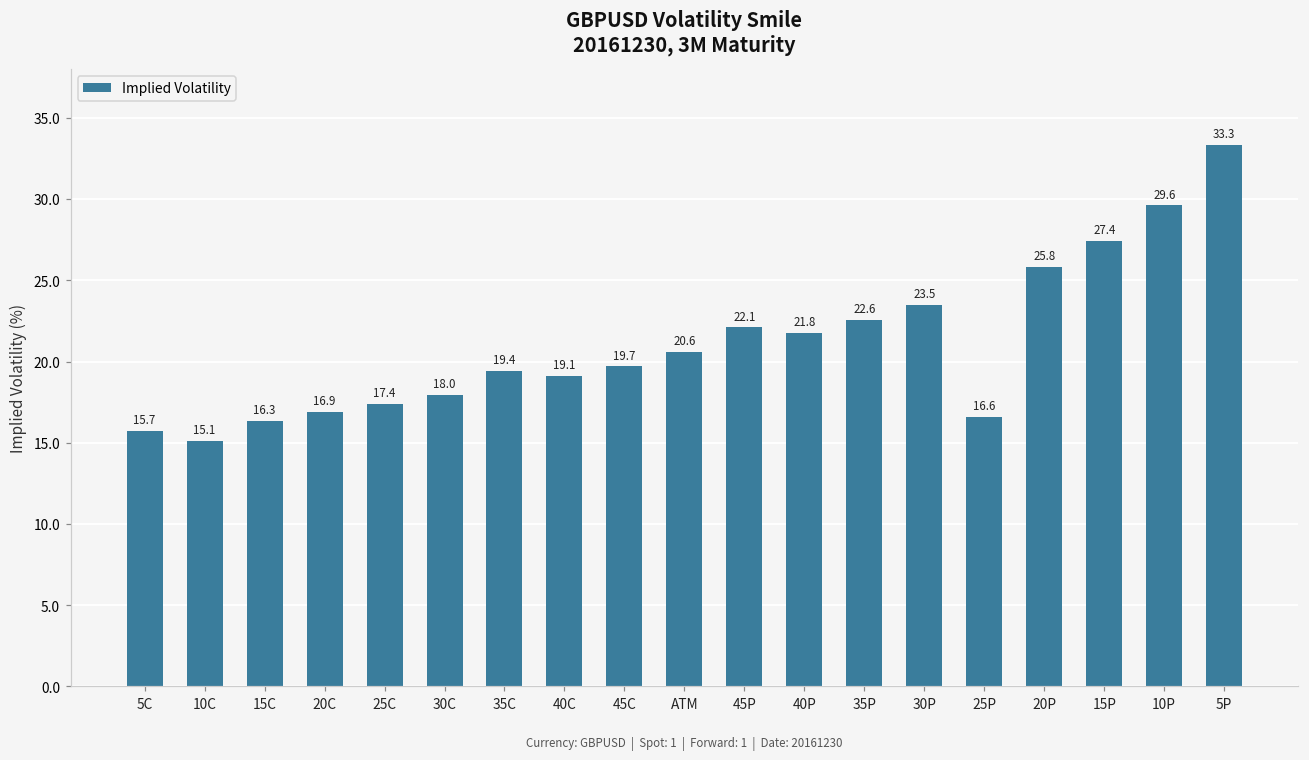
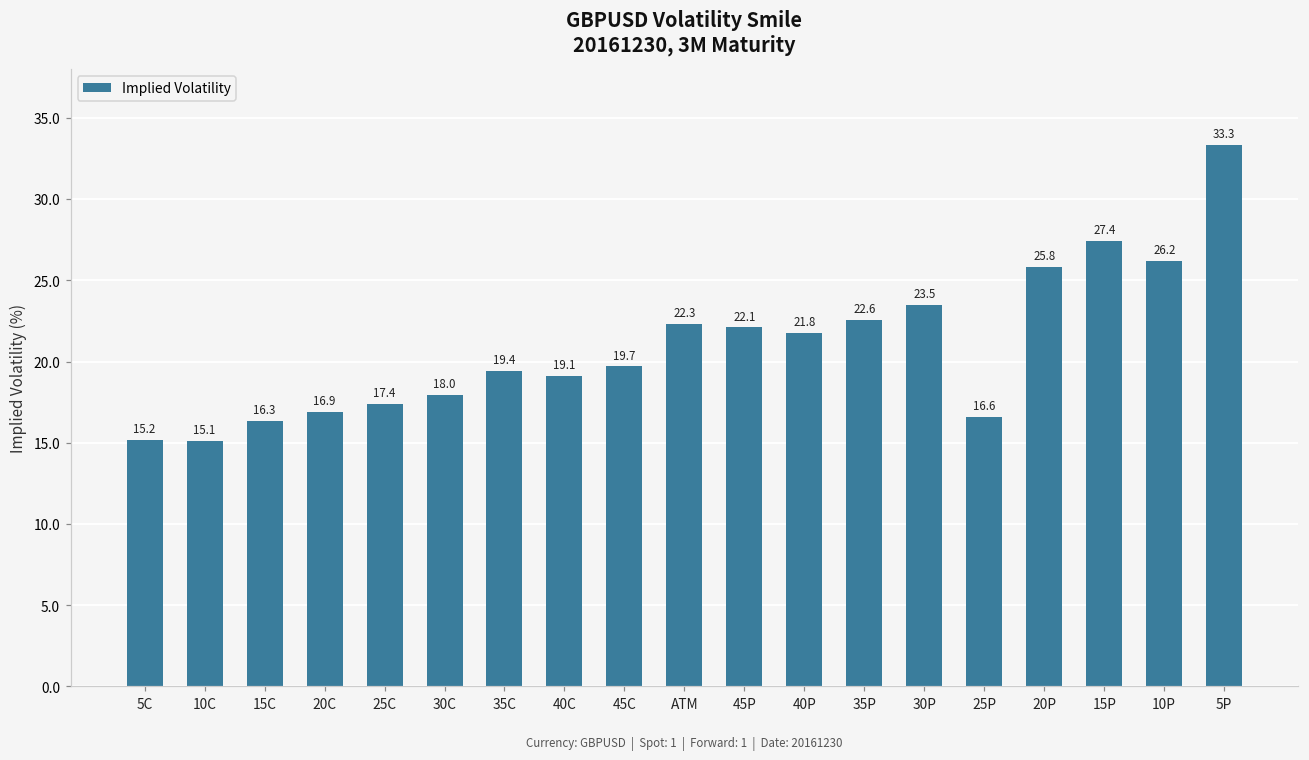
  {
-   "5C": 15.7,
+   "5C": 15.2,
    "10C": 15.1,
    "15C": 16.3,
    "20C": 16.9,
    "25C": 17.4,
    "30C": 18.0,
    "35C": 19.4,
    "40C": 19.1,
    "45C": 19.7,
-   "ATM": 20.6,
+   "ATM": 22.3,
    "45P": 22.1,
    "40P": 21.8,
    "35P": 22.6,
    "30P": 23.5,
    "25P": 16.6,
    "20P": 25.8,
    "15P": 27.4,
-   "10P": 29.6,
+   "10P": 26.2,
    "5P": 33.3
  }
